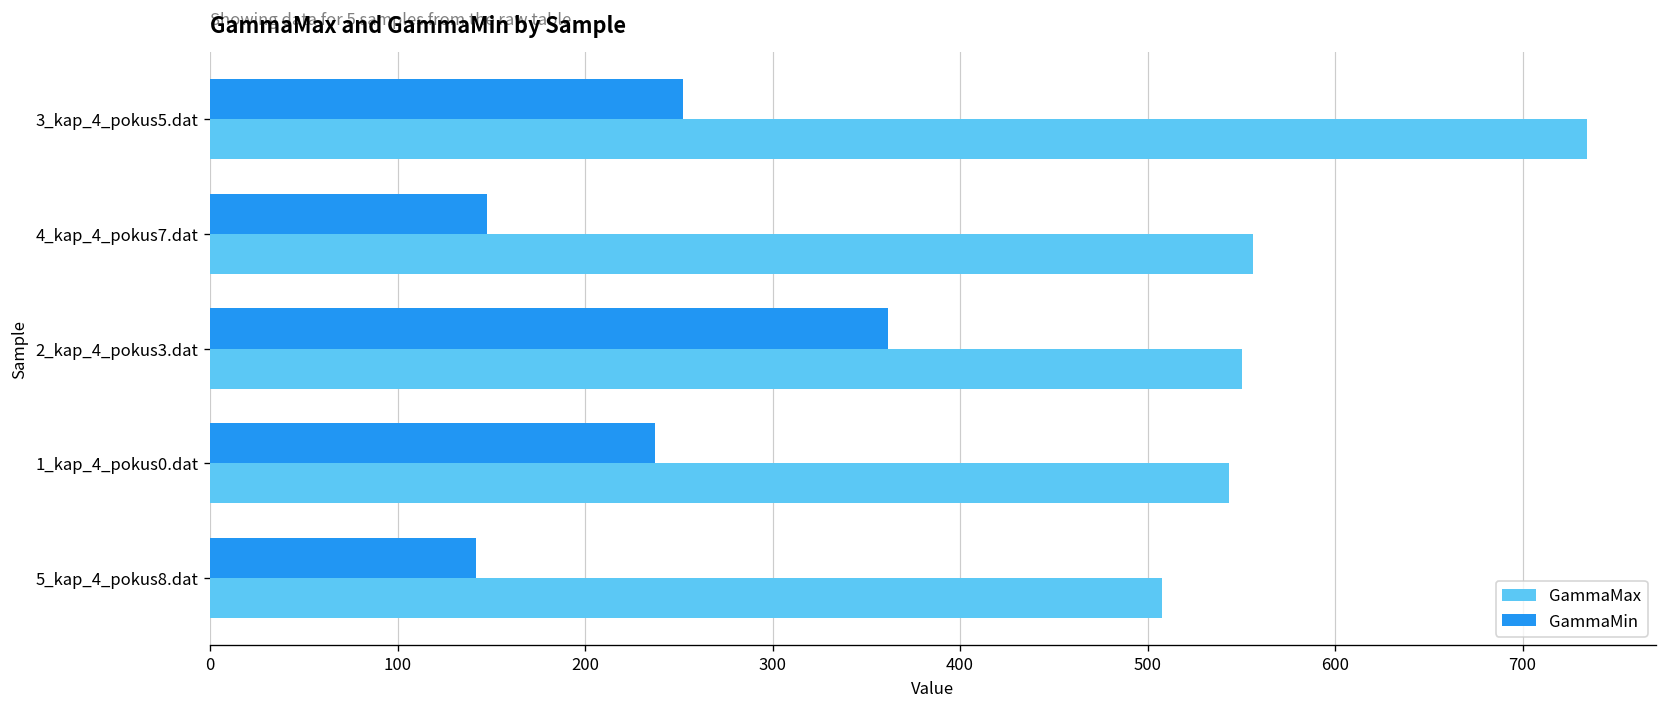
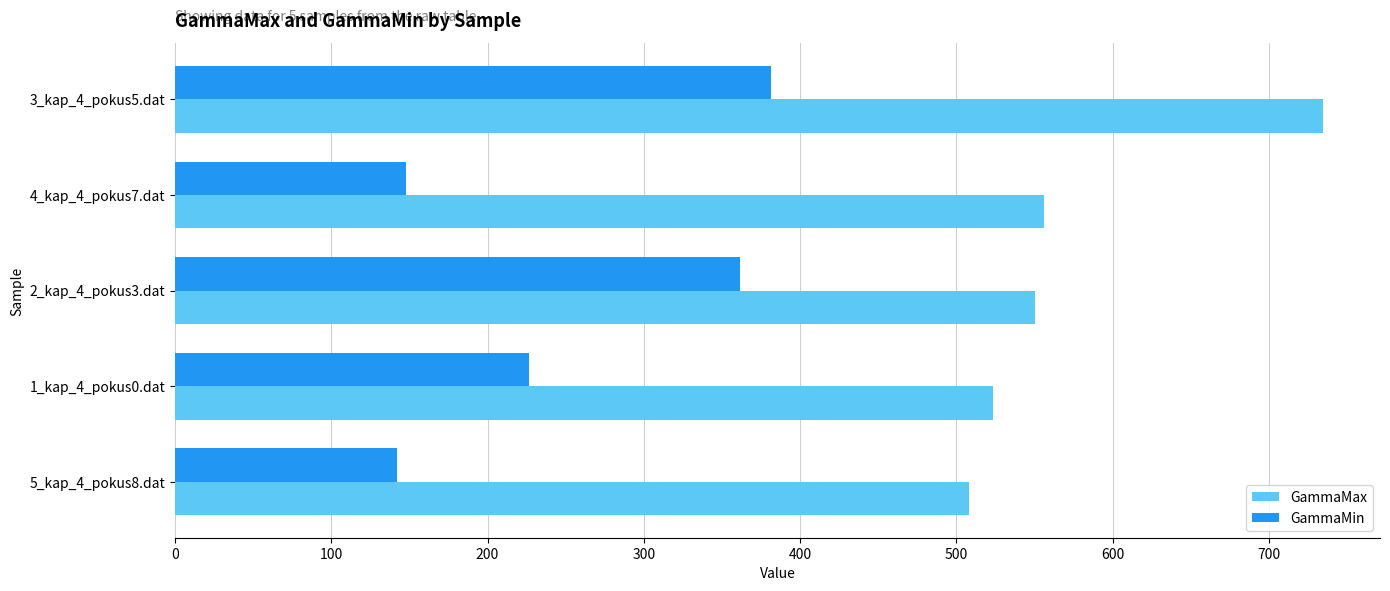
  {
    "GammaMax": {
      "3_kap_4_pokus5.dat": 734,
      "4_kap_4_pokus7.dat": 556,
      "2_kap_4_pokus3.dat": 550,
-     "1_kap_4_pokus0.dat": 543,
+     "1_kap_4_pokus0.dat": 523,
      "5_kap_4_pokus8.dat": 508
    },
    "GammaMin": {
-     "3_kap_4_pokus5.dat": 252,
+     "3_kap_4_pokus5.dat": 382,
      "4_kap_4_pokus7.dat": 148,
      "2_kap_4_pokus3.dat": 362,
-     "1_kap_4_pokus0.dat": 237,
+     "1_kap_4_pokus0.dat": 226,
      "5_kap_4_pokus8.dat": 142
    }
  }
